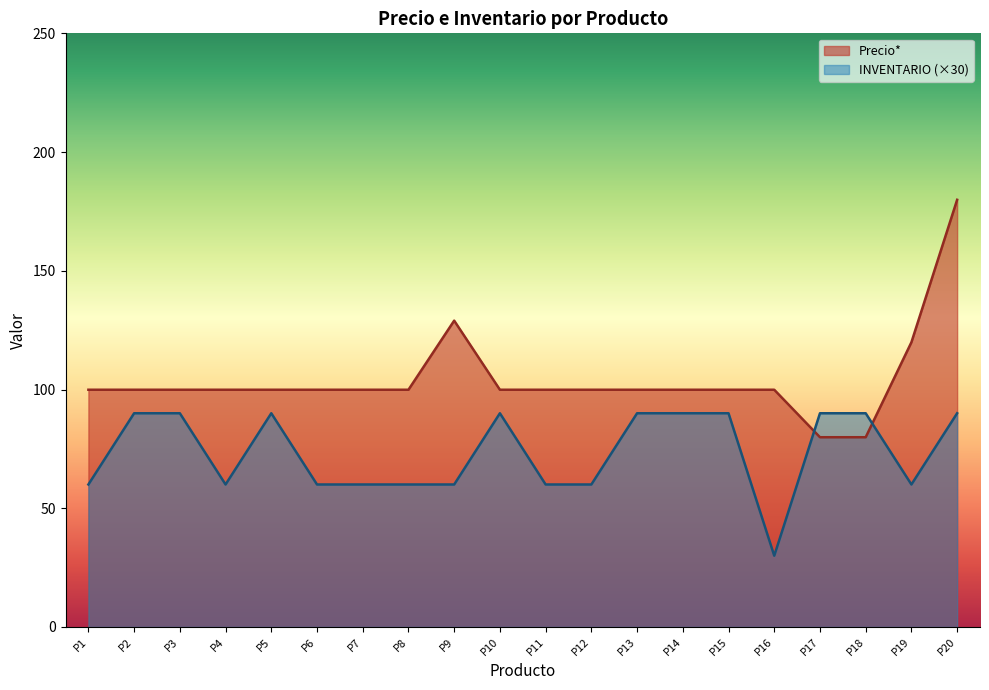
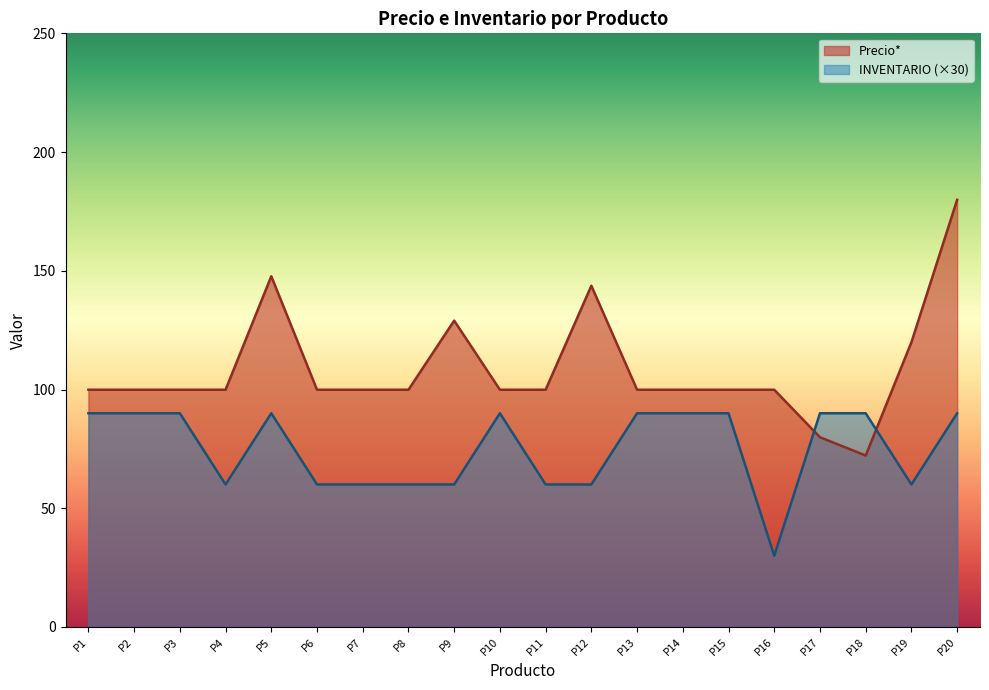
  {
    "Precio*": {
      "P1": 100,
      "P2": 100,
      "P3": 100,
      "P4": 100,
-     "P5": 100,
+     "P5": 148,
      "P6": 100,
      "P7": 100,
      "P8": 100,
      "P9": 129,
      "P10": 100,
      "P11": 100,
-     "P12": 100,
+     "P12": 144,
      "P13": 100,
      "P14": 100,
      "P15": 100,
      "P16": 100,
      "P17": 80,
-     "P18": 80,
+     "P18": 72,
      "P19": 120,
      "P20": 180
    },
    "INVENTARIO (×30)": {
-     "P1": 60,
+     "P1": 90,
      "P2": 90,
      "P3": 90,
      "P4": 60,
      "P5": 90,
      "P6": 60,
      "P7": 60,
      "P8": 60,
      "P9": 60,
      "P10": 90,
      "P11": 60,
      "P12": 60,
      "P13": 90,
      "P14": 90,
      "P15": 90,
      "P16": 30,
      "P17": 90,
      "P18": 90,
      "P19": 60,
      "P20": 90
    }
  }
